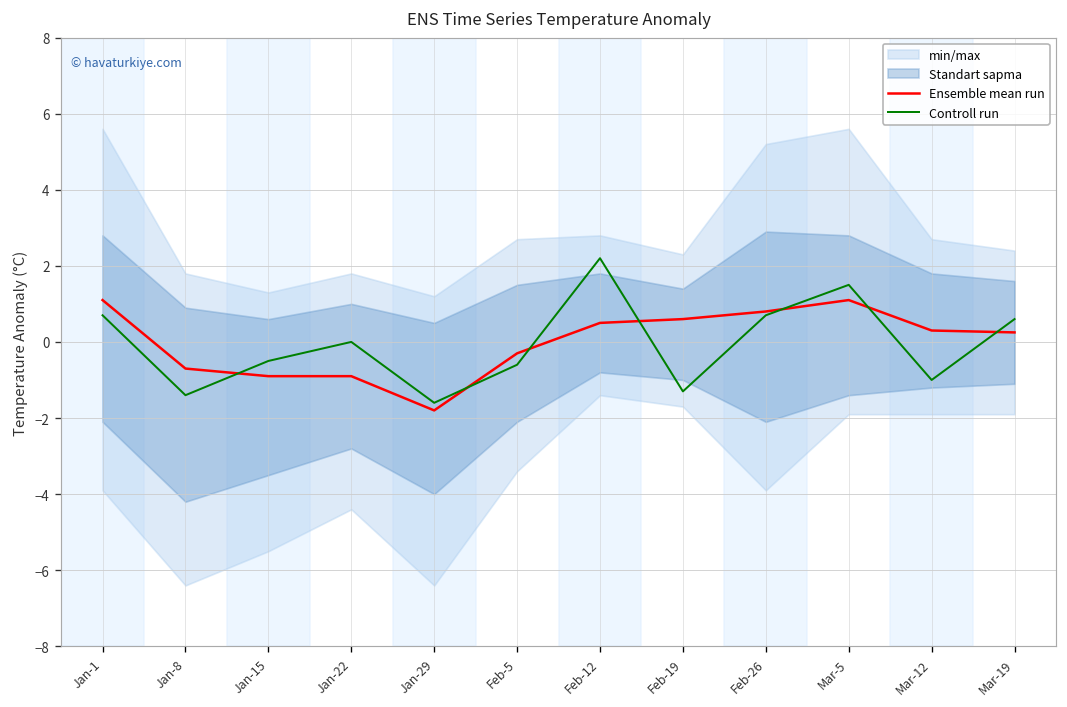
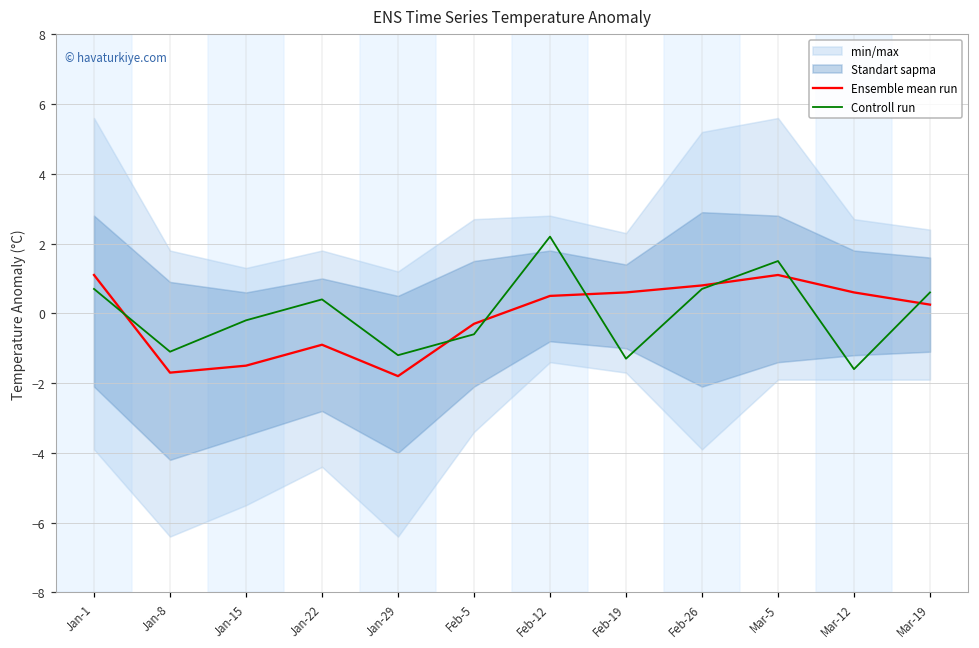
  {
    "Ensemble mean run": {
      "Jan-1": 1.1,
-     "Jan-8": -0.7,
-     "Jan-15": -0.9,
+     "Jan-8": -1.7,
+     "Jan-15": -1.5,
      "Jan-22": -0.9,
      "Jan-29": -1.8,
      "Feb-5": -0.3,
      "Feb-12": 0.5,
      "Feb-19": 0.6,
      "Feb-26": 0.8,
      "Mar-5": 1.1,
-     "Mar-12": 0.3,
+     "Mar-12": 0.6,
      "Mar-19": 0.3
    },
    "Controll run": {
      "Jan-1": 0.7,
-     "Jan-8": -1.4,
-     "Jan-15": -0.5,
-     "Jan-22": 0.0,
-     "Jan-29": -1.6,
+     "Jan-8": -1.1,
+     "Jan-15": -0.2,
+     "Jan-22": 0.4,
+     "Jan-29": -1.2,
      "Feb-5": -0.6,
      "Feb-12": 2.2,
      "Feb-19": -1.3,
      "Feb-26": 0.7,
      "Mar-5": 1.5,
-     "Mar-12": -1.0,
+     "Mar-12": -1.6,
      "Mar-19": 0.6
    }
  }
